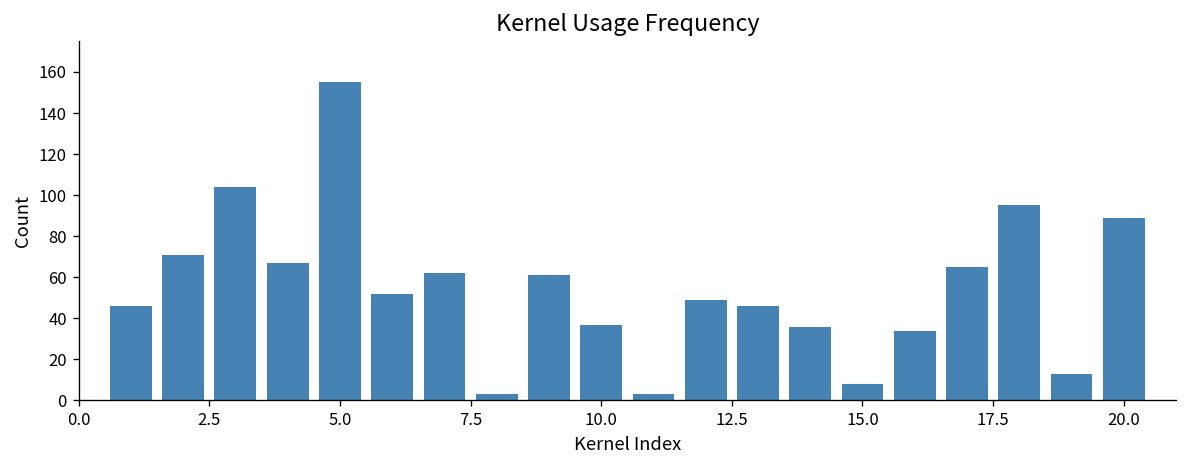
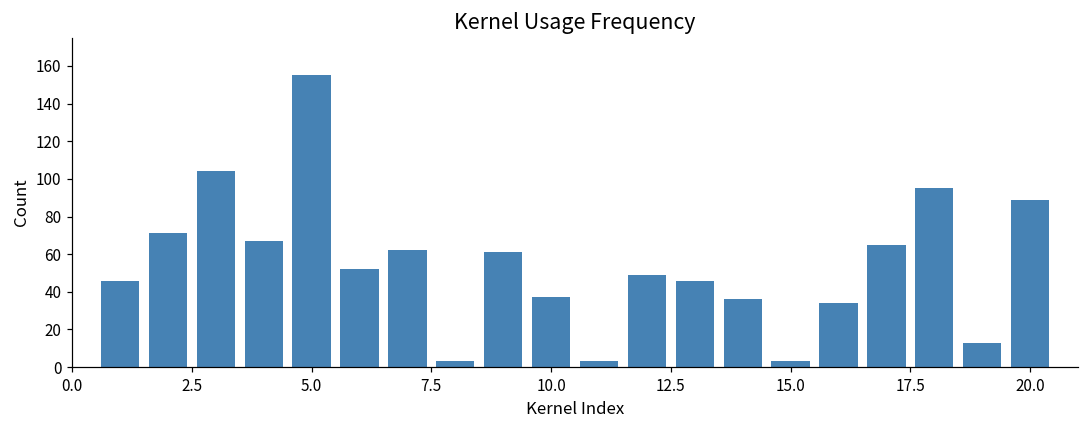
  {
    "5.0": 155,
    "10.0": 37,
-   "15.0": 8,
+   "15.0": 3,
    "20.0": 89
  }
